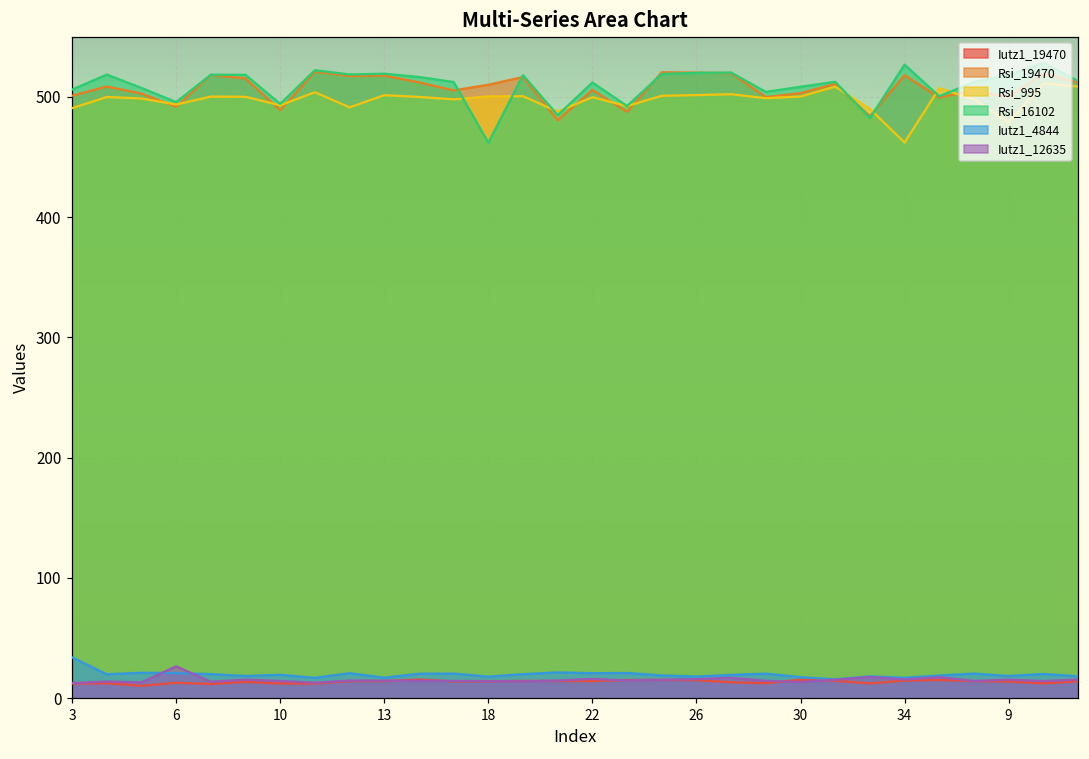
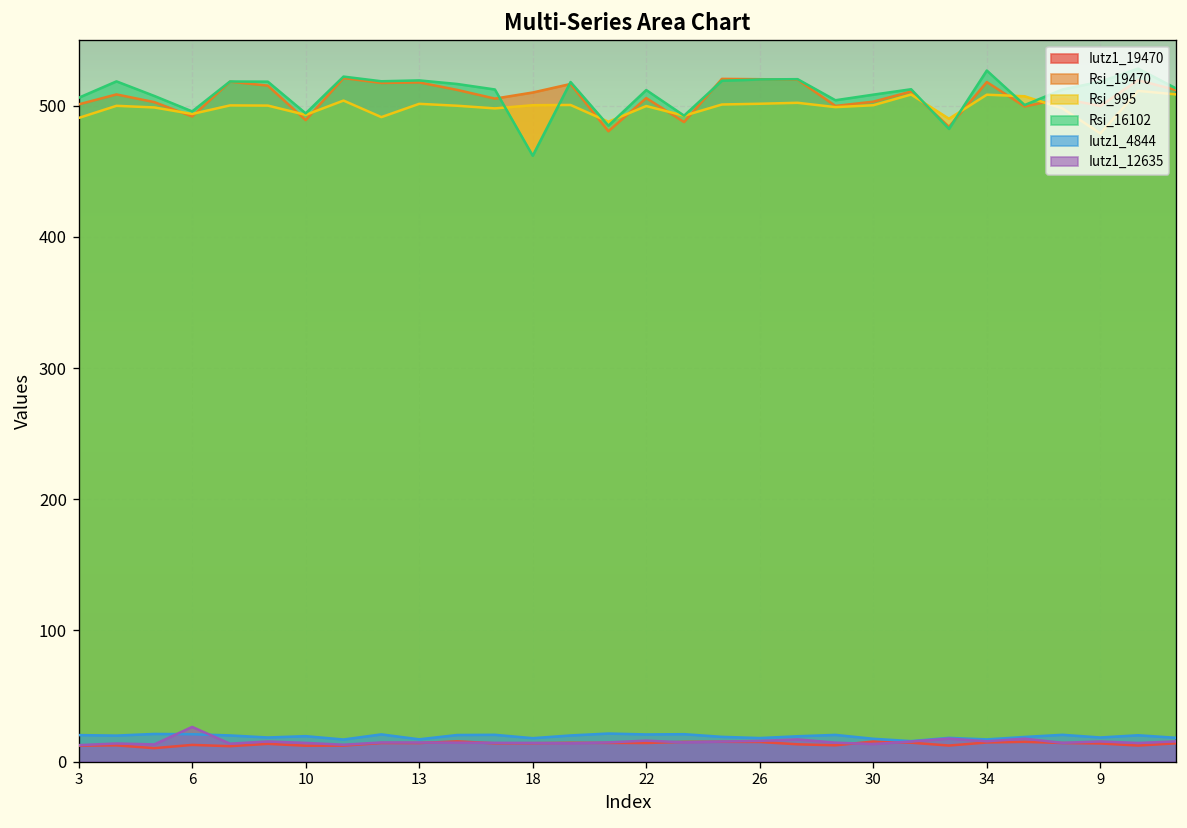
  {
    "Rsi_995": {
      "3": 491,
      "18": 500,
      "30": 500,
-     "34": 462
+     "34": 508
    },
    "Rsi_16102": {
      "3": 506,
      "18": 462,
      "30": 508,
      "34": 527
    },
    "Iutz1_4844": {
-     "3": 34,
+     "3": 20,
      "6": 21,
      "18": 18,
      "9": 18
    },
    "Iutz1_12635": {
      "6": 26
    }
  }
